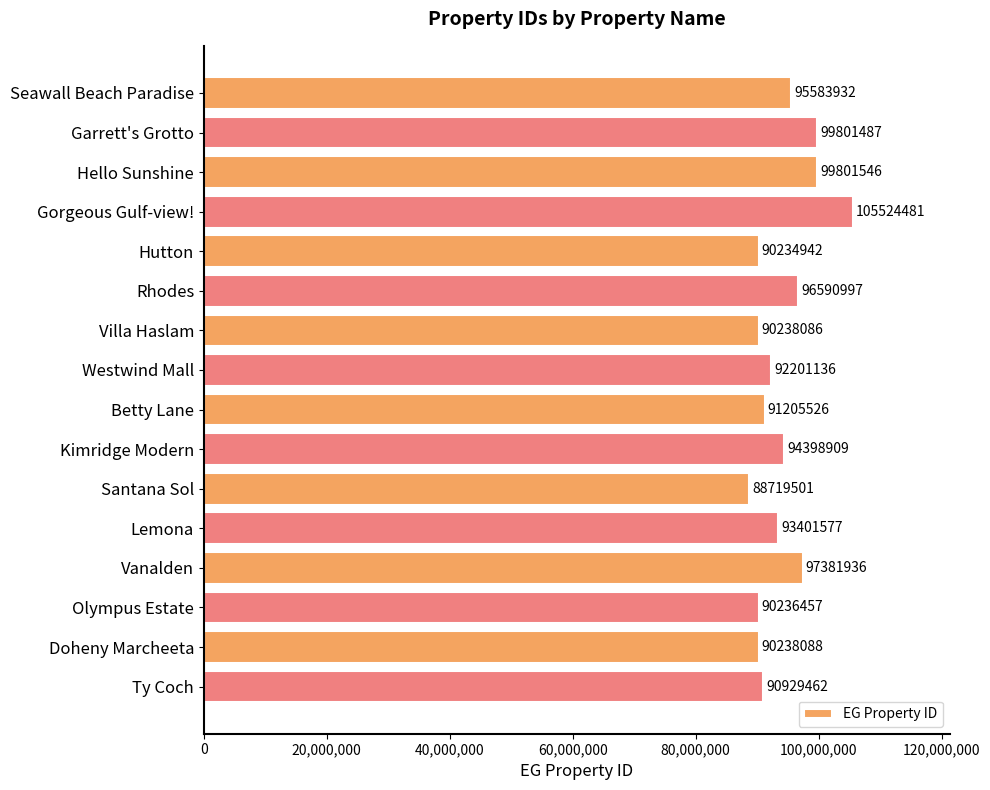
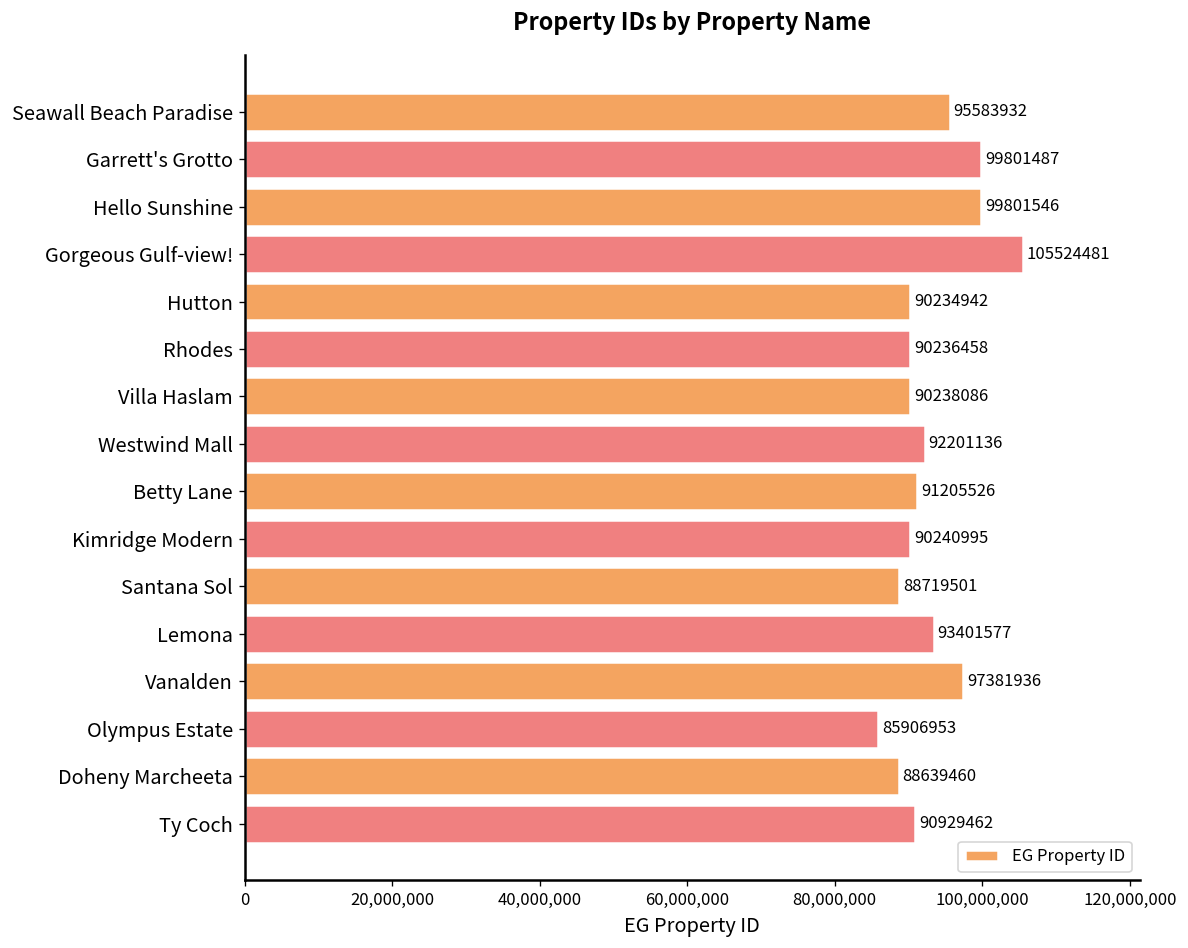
  {
    "Seawall Beach Paradise": 95583932,
    "Garrett's Grotto": 99801487,
    "Hello Sunshine": 99801546,
    "Gorgeous Gulf-view!": 105524481,
    "Hutton": 90234942,
-   "Rhodes": 96590997,
+   "Rhodes": 90236458,
    "Villa Haslam": 90238086,
    "Westwind Mall": 92201136,
    "Betty Lane": 91205526,
-   "Kimridge Modern": 94398909,
+   "Kimridge Modern": 90240995,
    "Santana Sol": 88719501,
    "Lemona": 93401577,
    "Vanalden": 97381936,
-   "Olympus Estate": 90236457,
-   "Doheny Marcheeta": 90238088,
+   "Olympus Estate": 85906953,
+   "Doheny Marcheeta": 88639460,
    "Ty Coch": 90929462
  }
